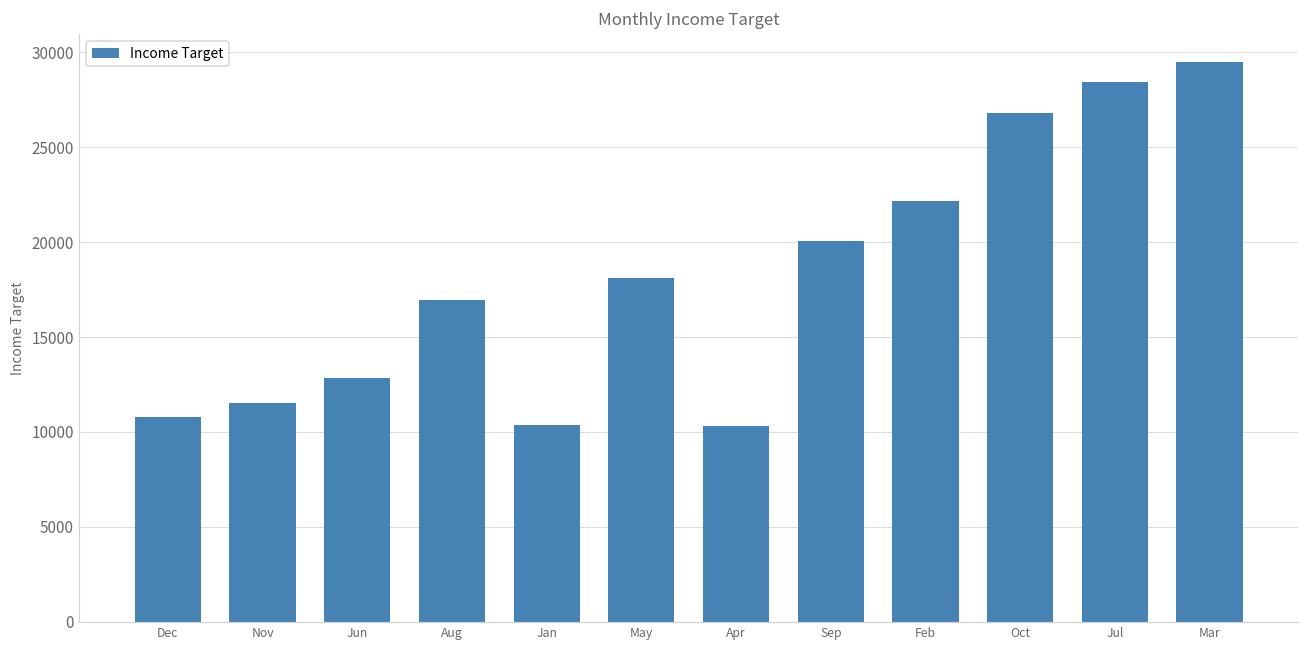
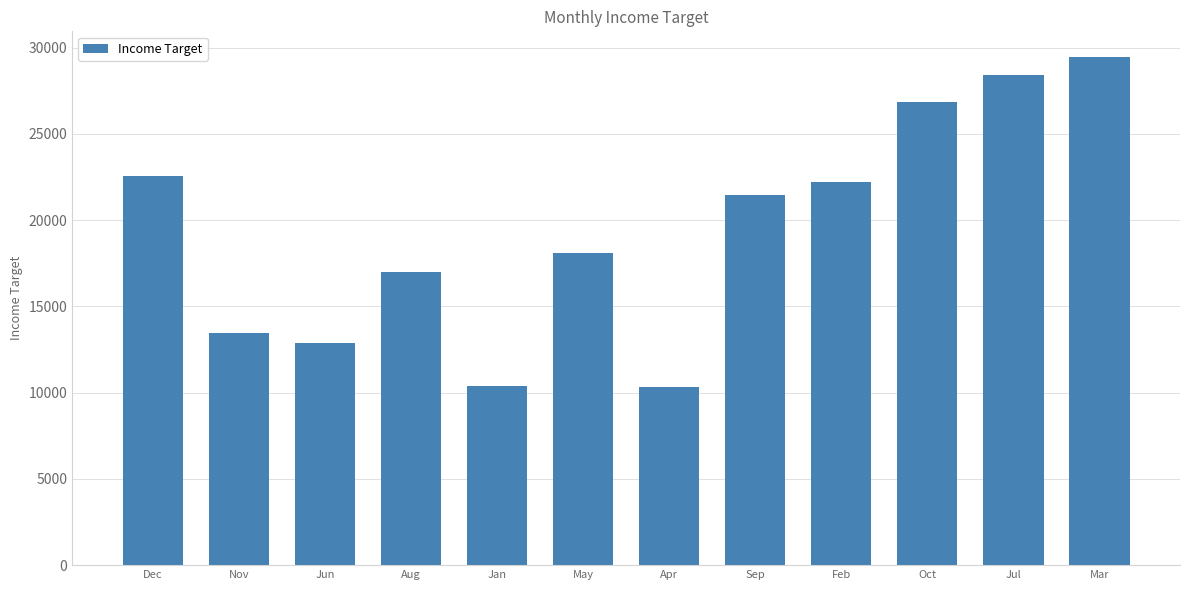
  {
-   "Dec": 10800,
-   "Nov": 11500,
+   "Dec": 22600,
+   "Nov": 13400,
    "Jun": 12900,
    "Aug": 17000,
    "Jan": 10400,
    "May": 18100,
    "Apr": 10300,
-   "Sep": 20100,
+   "Sep": 21400,
    "Feb": 22200,
    "Oct": 26800,
    "Jul": 28400,
    "Mar": 29500
  }
